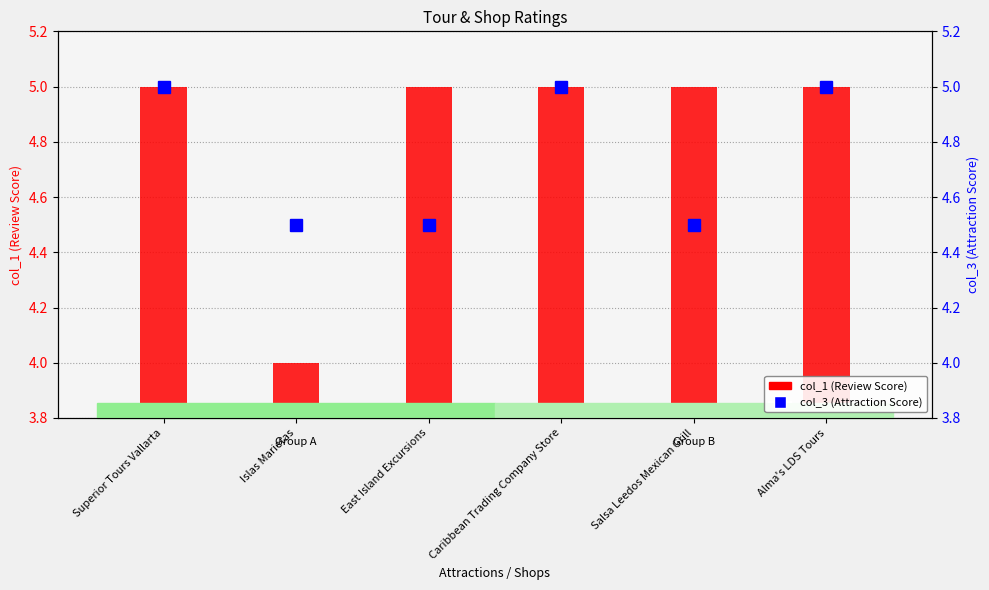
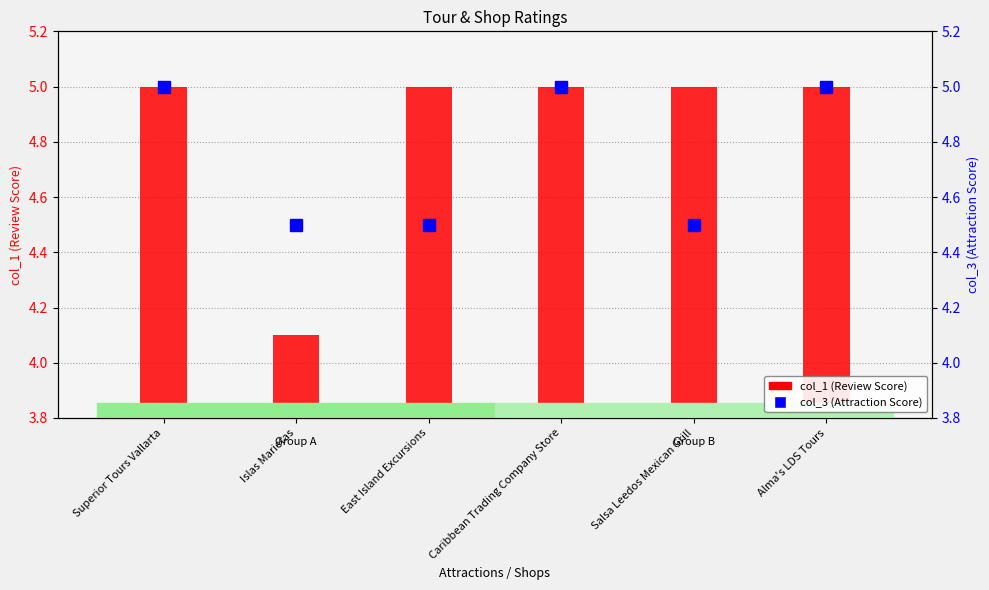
  {
    "col_1 (Review Score)": {
      "Superior Tours Vallarta": 5.0,
-     "Islas Marietas": 4.0,
+     "Islas Marietas": 4.1,
      "East Island Excursions": 5.0,
      "Caribbean Trading Company Store": 5.0,
      "Salsa Leedos Mexican Grill": 5.0,
      "Alma's LDS Tours": 5.0
    }
  }
